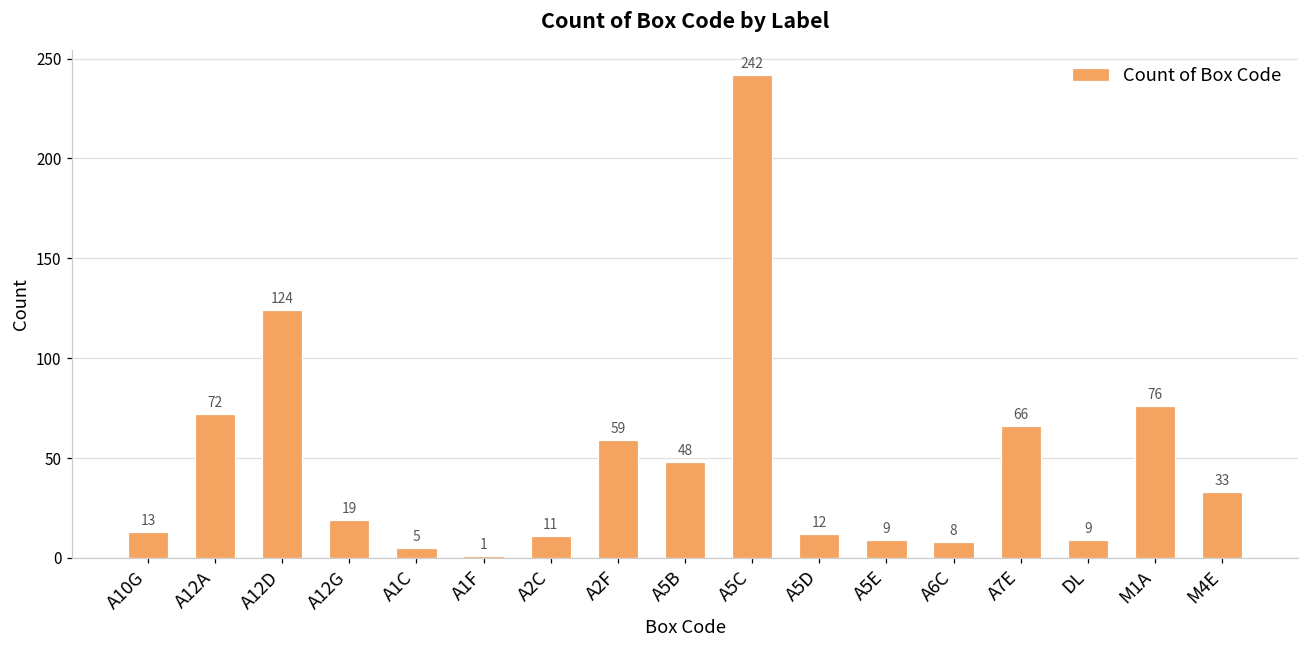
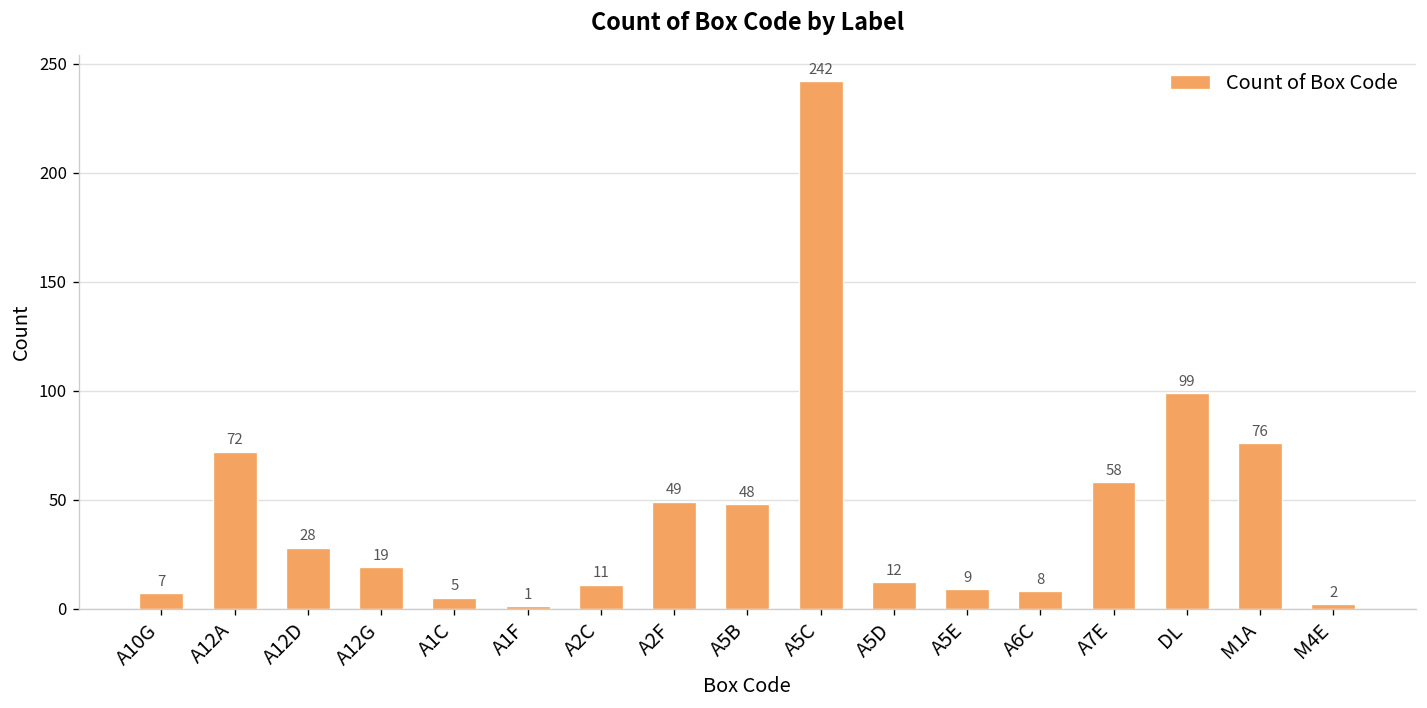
  {
-   "A10G": 13,
+   "A10G": 7,
    "A12A": 72,
-   "A12D": 124,
+   "A12D": 28,
    "A12G": 19,
    "A1C": 5,
    "A1F": 1,
    "A2C": 11,
-   "A2F": 59,
+   "A2F": 49,
    "A5B": 48,
    "A5C": 242,
    "A5D": 12,
    "A5E": 9,
    "A6C": 8,
-   "A7E": 66,
-   "DL": 9,
+   "A7E": 58,
+   "DL": 99,
    "M1A": 76,
-   "M4E": 33
+   "M4E": 2
  }
